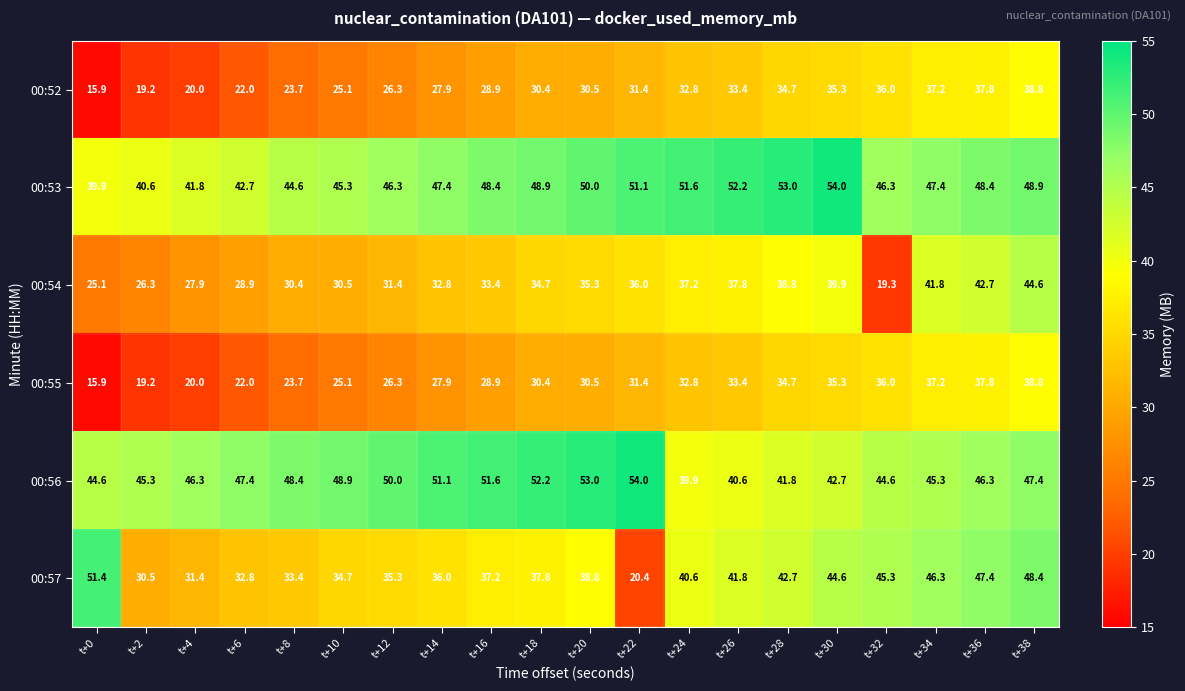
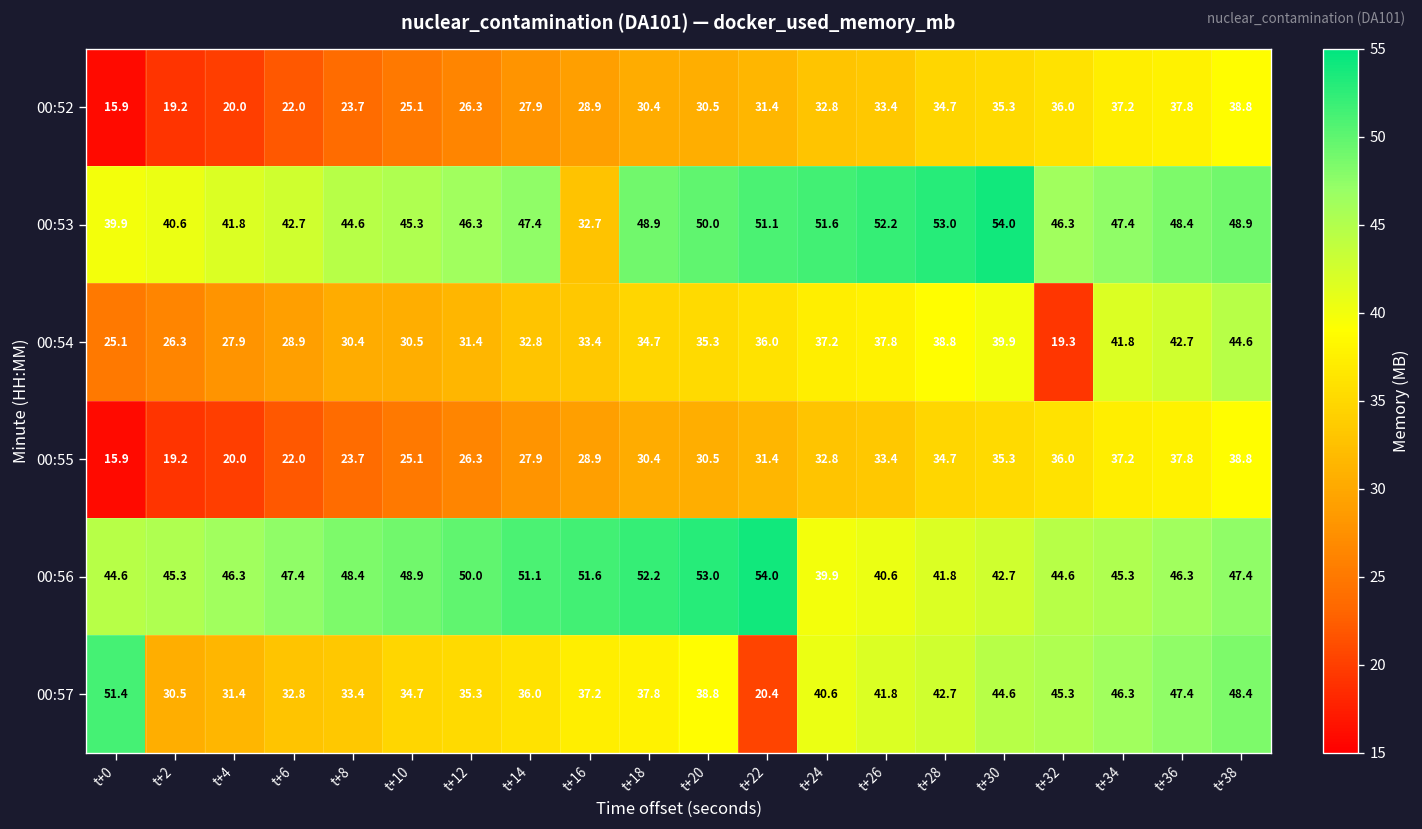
  {
    "00:52": {
      "t+0": 15.9,
      "t+2": 19.2,
      "t+4": 20.0,
      "t+6": 22.0,
      "t+8": 23.7,
      "t+10": 25.1,
      "t+12": 26.3,
      "t+14": 27.9,
      "t+16": 28.9,
      "t+18": 30.4,
      "t+20": 30.5,
      "t+22": 31.4,
      "t+24": 32.8,
      "t+26": 33.4,
      "t+28": 34.7,
      "t+30": 35.3,
      "t+32": 36.0,
      "t+34": 37.2,
      "t+36": 37.8,
      "t+38": 38.8
    },
    "00:53": {
      "t+0": 39.9,
      "t+2": 40.6,
      "t+4": 41.8,
      "t+6": 42.7,
      "t+8": 44.6,
      "t+10": 45.3,
      "t+12": 46.3,
      "t+14": 47.4,
-     "t+16": 48.4,
+     "t+16": 32.7,
      "t+18": 48.9,
      "t+20": 50.0,
      "t+22": 51.1,
      "t+24": 51.6,
      "t+26": 52.2,
      "t+28": 53.0,
      "t+30": 54.0,
      "t+32": 46.3,
      "t+34": 47.4,
      "t+36": 48.4,
      "t+38": 48.9
    },
    "00:54": {
      "t+0": 25.1,
      "t+2": 26.3,
      "t+4": 27.9,
      "t+6": 28.9,
      "t+8": 30.4,
      "t+10": 30.5,
      "t+12": 31.4,
      "t+14": 32.8,
      "t+16": 33.4,
      "t+18": 34.7,
      "t+20": 35.3,
      "t+22": 36.0,
      "t+24": 37.2,
      "t+26": 37.8,
      "t+28": 38.8,
      "t+30": 39.9,
      "t+32": 19.3,
      "t+34": 41.8,
      "t+36": 42.7,
      "t+38": 44.6
    },
    "00:55": {
      "t+0": 15.9,
      "t+2": 19.2,
      "t+4": 20.0,
      "t+6": 22.0,
      "t+8": 23.7,
      "t+10": 25.1,
      "t+12": 26.3,
      "t+14": 27.9,
      "t+16": 28.9,
      "t+18": 30.4,
      "t+20": 30.5,
      "t+22": 31.4,
      "t+24": 32.8,
      "t+26": 33.4,
      "t+28": 34.7,
      "t+30": 35.3,
      "t+32": 36.0,
      "t+34": 37.2,
      "t+36": 37.8,
      "t+38": 38.8
    },
    "00:56": {
      "t+0": 44.6,
      "t+2": 45.3,
      "t+4": 46.3,
      "t+6": 47.4,
      "t+8": 48.4,
      "t+10": 48.9,
      "t+12": 50.0,
      "t+14": 51.1,
      "t+16": 51.6,
      "t+18": 52.2,
      "t+20": 53.0,
      "t+22": 54.0,
      "t+24": 39.9,
      "t+26": 40.6,
      "t+28": 41.8,
      "t+30": 42.7,
      "t+32": 44.6,
      "t+34": 45.3,
      "t+36": 46.3,
      "t+38": 47.4
    },
    "00:57": {
      "t+0": 51.4,
      "t+2": 30.5,
      "t+4": 31.4,
      "t+6": 32.8,
      "t+8": 33.4,
      "t+10": 34.7,
      "t+12": 35.3,
      "t+14": 36.0,
      "t+16": 37.2,
      "t+18": 37.8,
      "t+20": 38.8,
      "t+22": 20.4,
      "t+24": 40.6,
      "t+26": 41.8,
      "t+28": 42.7,
      "t+30": 44.6,
      "t+32": 45.3,
      "t+34": 46.3,
      "t+36": 47.4,
      "t+38": 48.4
    }
  }
